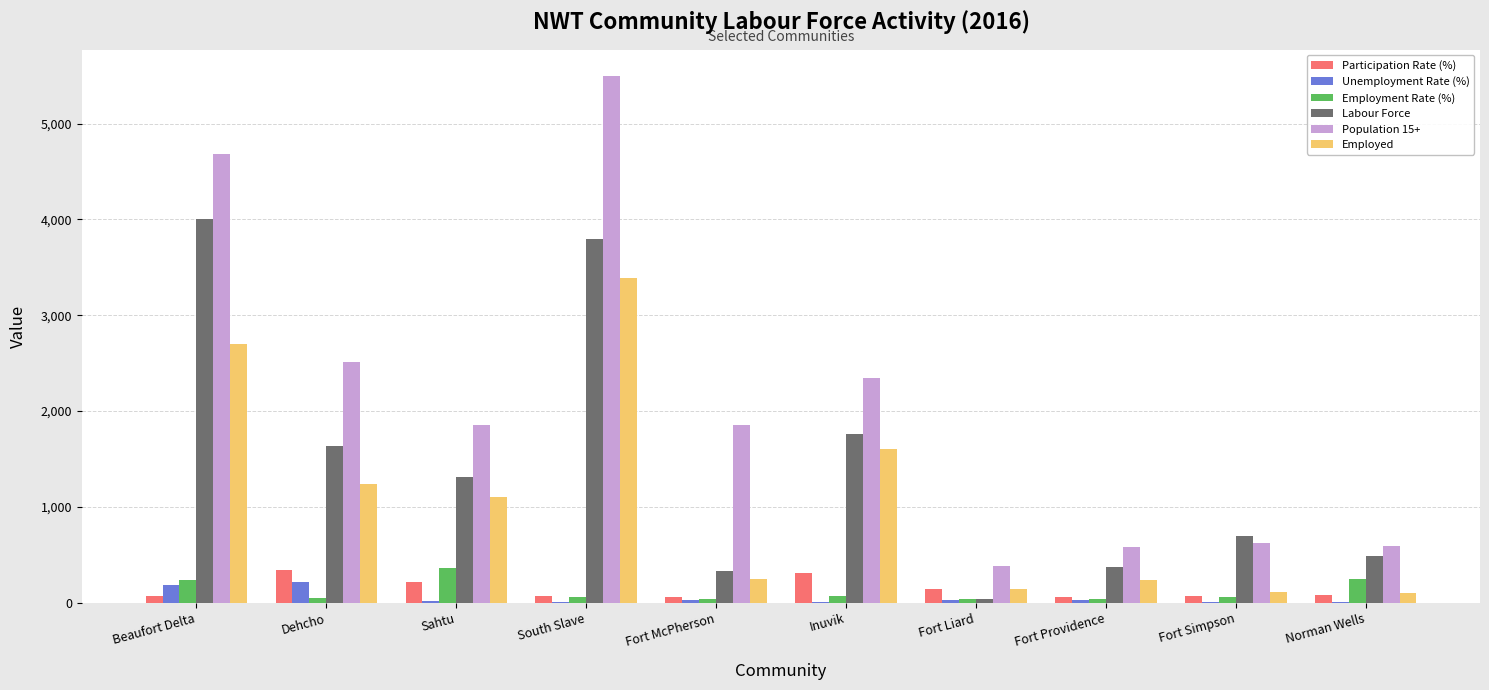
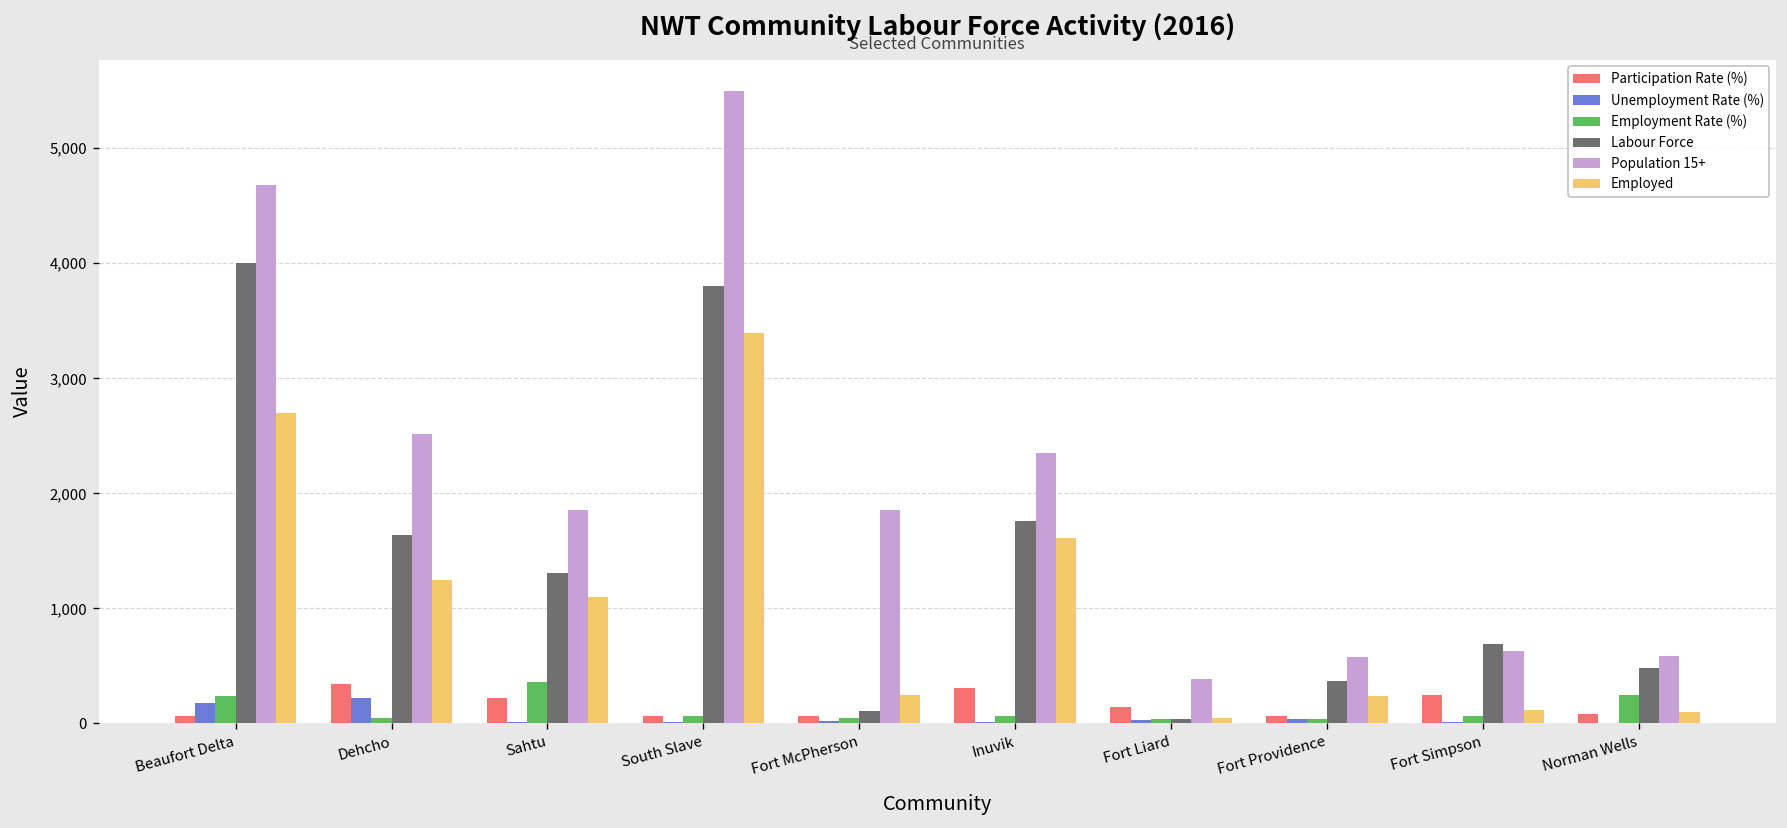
  {
    "Participation Rate (%)": {
      "Beaufort Delta": "100",
      "Dehcho": "300",
      "Sahtu": "200",
      "South Slave": "100",
      "Fort McPherson": "100",
      "Inuvik": "300",
      "Fort Liard": "100",
      "Fort Providence": "100",
-     "Fort Simpson": "100",
+     "Fort Simpson": "200",
      "Norman Wells": "100"
    },
    "Unemployment Rate (%)": {
      "Beaufort Delta": "200",
      "Dehcho": "200",
      "Fort Liard": "0",
      "Fort Providence": "0"
    },
    "Employment Rate (%)": {
      "Beaufort Delta": "200",
      "Dehcho": "0",
      "Sahtu": "400",
      "South Slave": "100",
      "Fort McPherson": "0",
      "Inuvik": "100",
      "Fort Liard": "0",
      "Fort Providence": "0",
      "Fort Simpson": "100",
      "Norman Wells": "200"
    },
    "Labour Force": {
      "Beaufort Delta": "4,000",
      "Dehcho": "1,600",
      "Sahtu": "1,300",
      "South Slave": "3,800",
-     "Fort McPherson": "300",
+     "Fort McPherson": "100",
      "Inuvik": "1,800",
      "Fort Liard": "0",
      "Fort Providence": "400",
      "Fort Simpson": "700",
      "Norman Wells": "500"
    },
    "Population 15+": {
      "Beaufort Delta": "4,700",
      "Dehcho": "2,500",
      "Sahtu": "1,900",
      "South Slave": "5,500",
      "Fort McPherson": "1,900",
      "Inuvik": "2,400",
      "Fort Liard": "400",
      "Fort Providence": "600",
      "Fort Simpson": "600",
      "Norman Wells": "600"
    },
    "Employed": {
      "Beaufort Delta": "2,700",
      "Dehcho": "1,200",
      "Sahtu": "1,100",
      "South Slave": "3,400",
      "Fort McPherson": "200",
      "Inuvik": "1,600",
-     "Fort Liard": "100",
+     "Fort Liard": "0",
      "Fort Providence": "200",
      "Fort Simpson": "100",
      "Norman Wells": "100"
    }
  }
